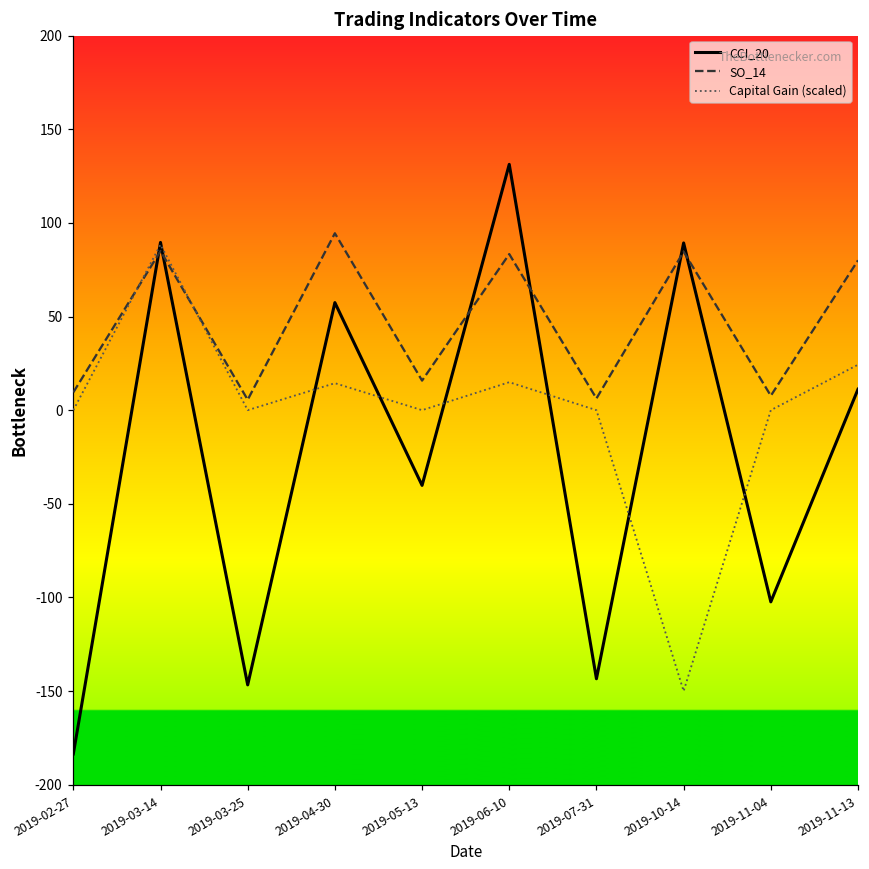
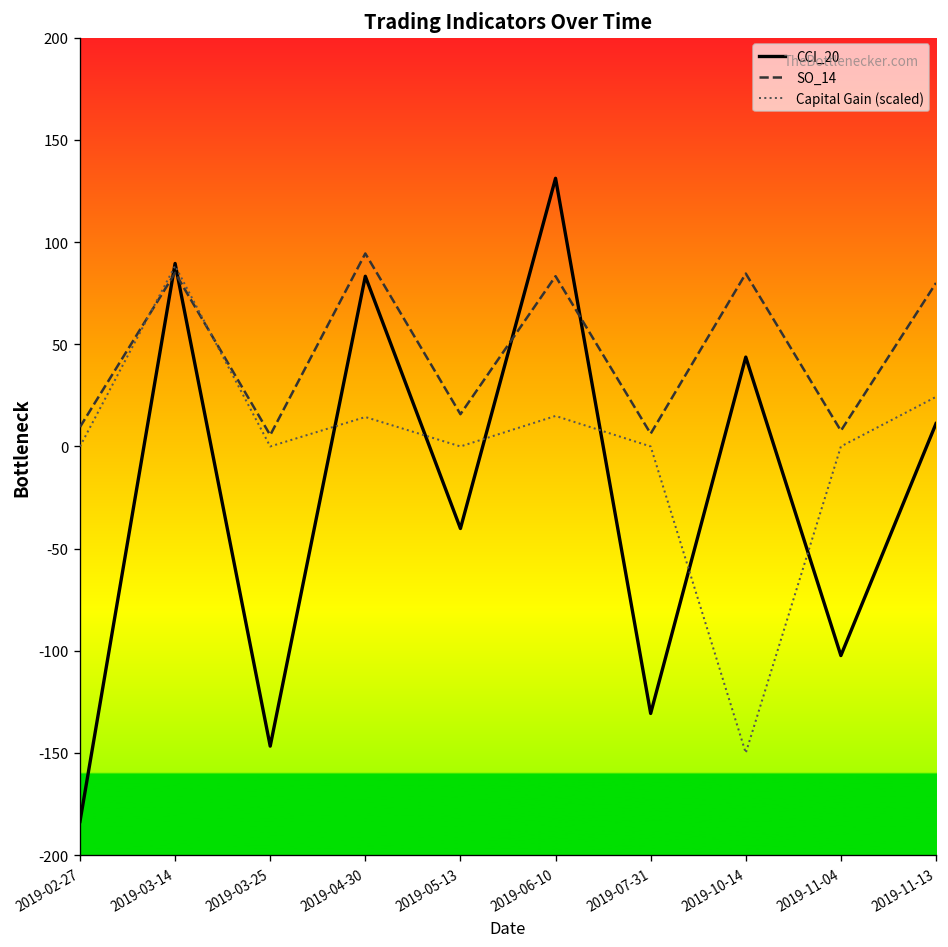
  {
    "CCI_20": {
      "2019-02-27": -184,
      "2019-03-25": -147,
-     "2019-04-30": 57,
+     "2019-04-30": 83,
      "2019-05-13": -40,
      "2019-06-10": 131,
-     "2019-07-31": -143,
-     "2019-10-14": 89,
+     "2019-07-31": -131,
+     "2019-10-14": 44,
      "2019-11-04": -102,
      "2019-11-13": 11
    }
  }
